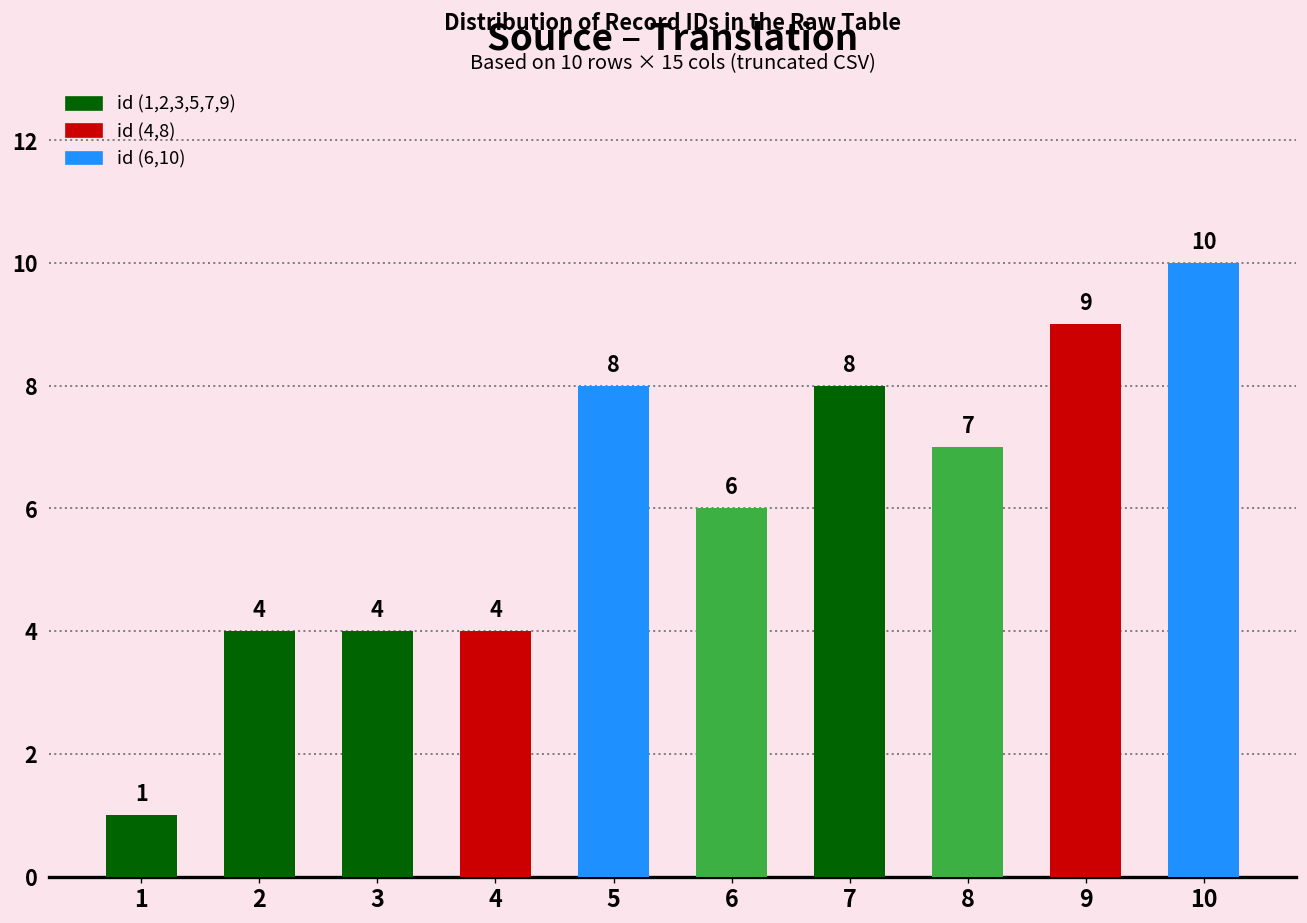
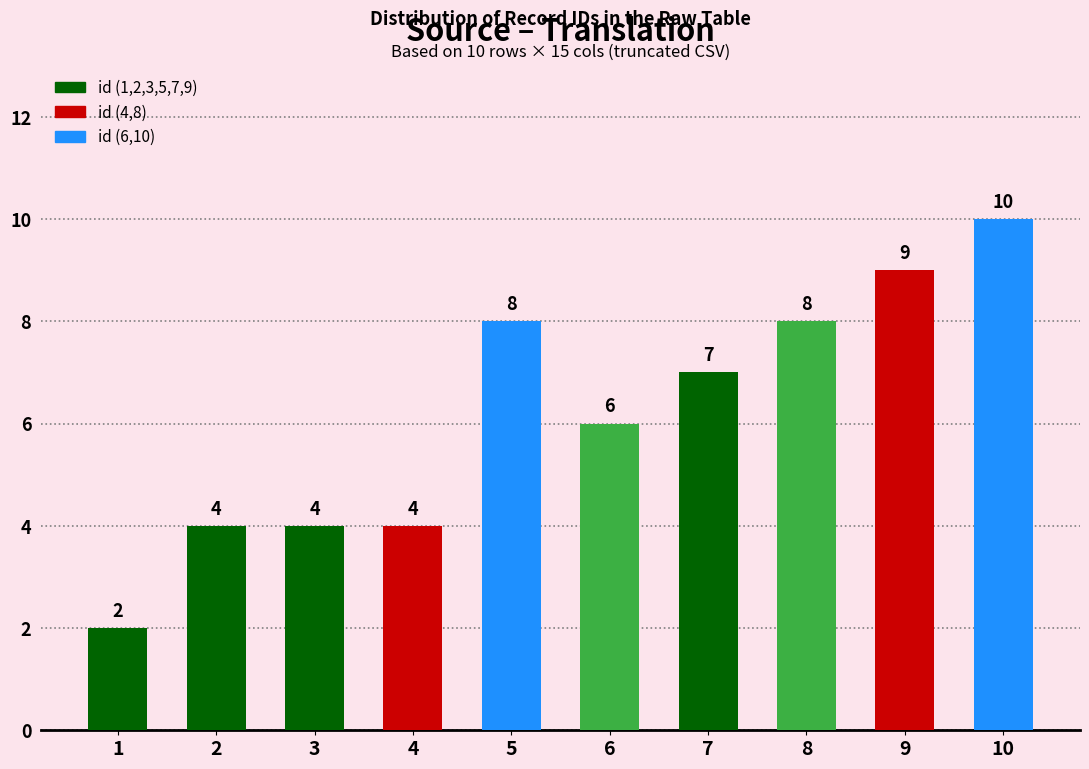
  {
-   "1": 1,
+   "1": 2,
    "2": 4,
    "3": 4,
    "4": 4,
    "5": 8,
    "6": 6,
-   "7": 8,
-   "8": 7,
+   "7": 7,
+   "8": 8,
    "9": 9,
    "10": 10
  }
